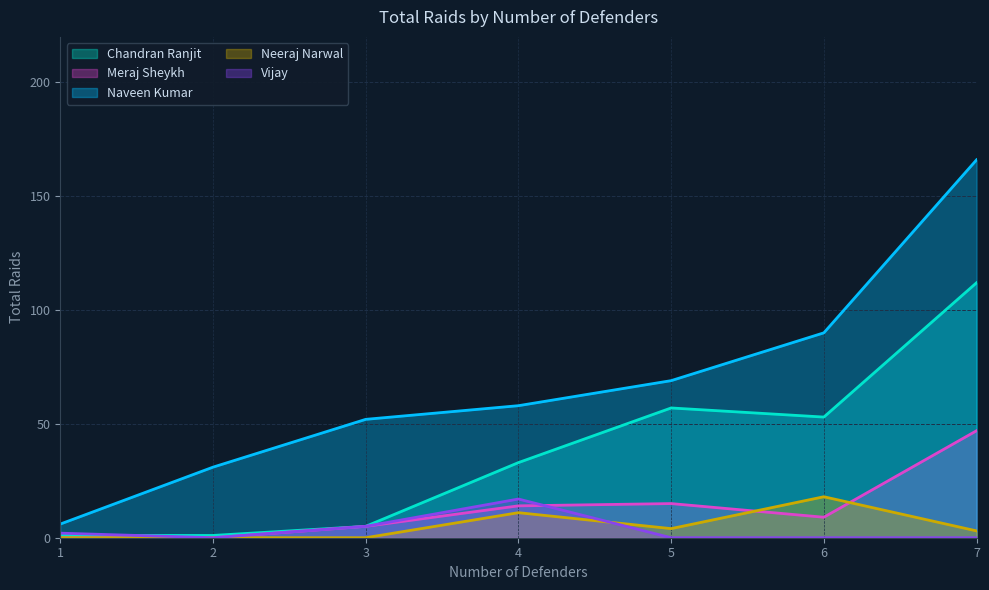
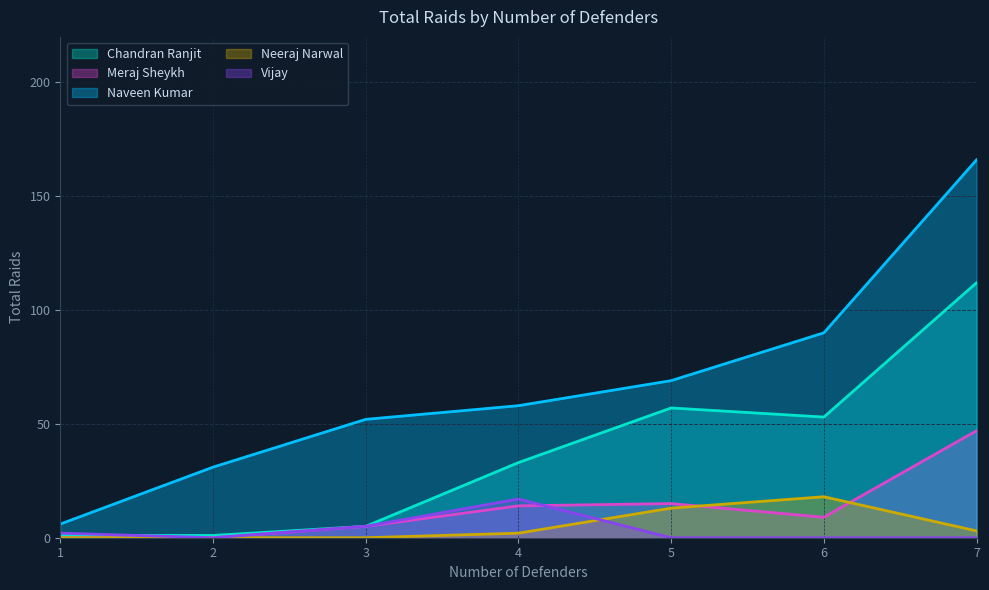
  {
    "Neeraj Narwal": {
      "3": 0,
-     "4": 11,
-     "5": 4,
+     "4": 2,
+     "5": 13,
      "6": 18,
      "7": 3
    }
  }
